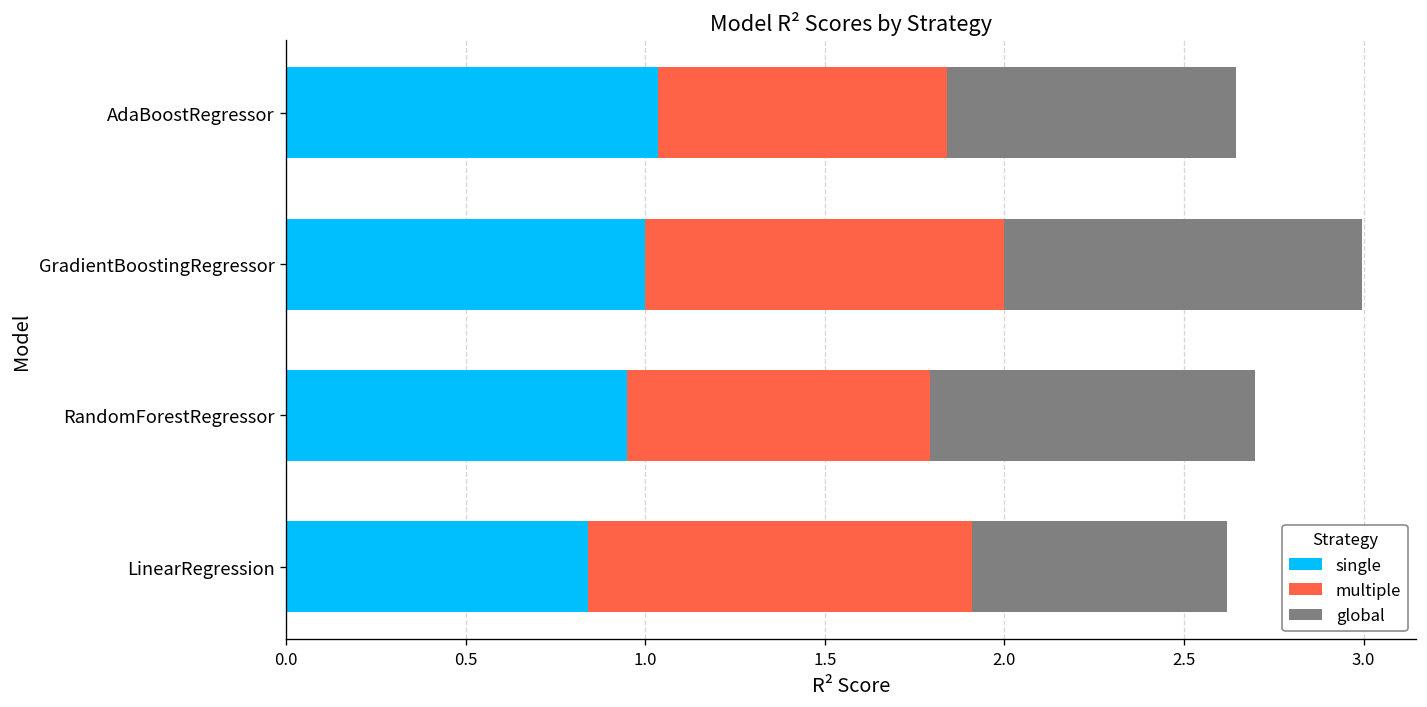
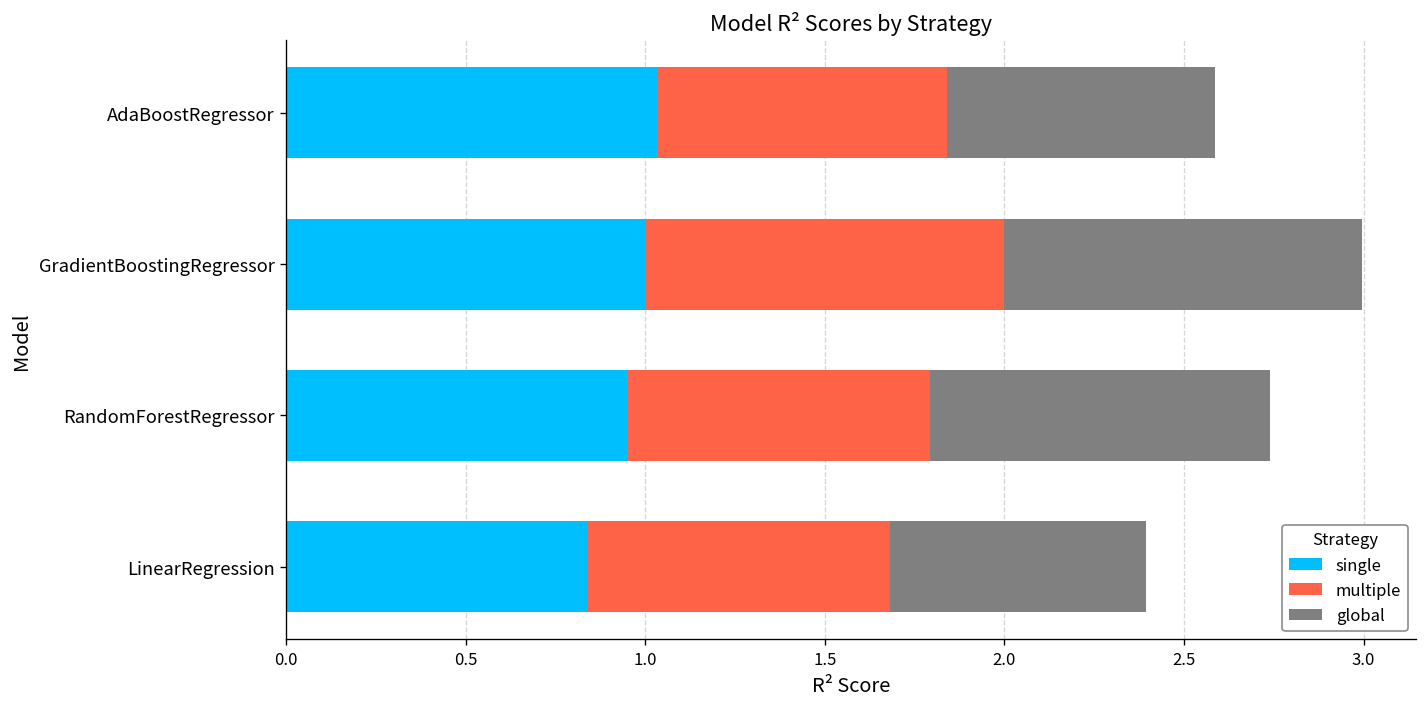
  {
    "single": {
      "AdaBoostRegressor": 1.03,
      "GradientBoostingRegressor": 1.00,
      "RandomForestRegressor": 0.95,
      "LinearRegression": 0.84
    },
    "multiple": {
      "AdaBoostRegressor": 0.81,
      "GradientBoostingRegressor": 1.00,
      "RandomForestRegressor": 0.84,
-     "LinearRegression": 1.07
+     "LinearRegression": 0.84
    },
    "global": {
-     "AdaBoostRegressor": 0.81,
+     "AdaBoostRegressor": 0.75,
      "GradientBoostingRegressor": 1.00,
-     "RandomForestRegressor": 0.90,
+     "RandomForestRegressor": 0.95,
      "LinearRegression": 0.71
    }
  }
